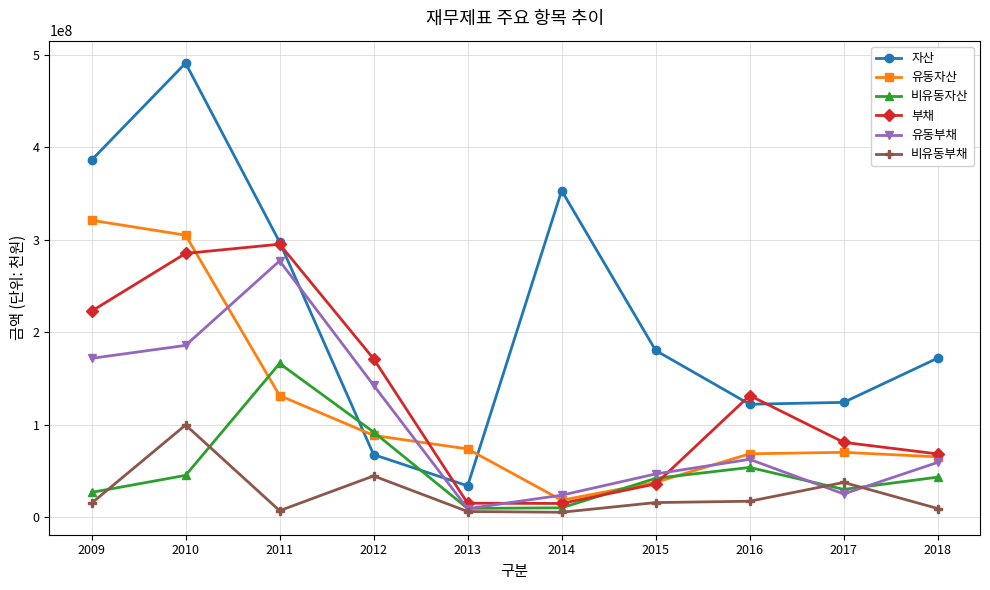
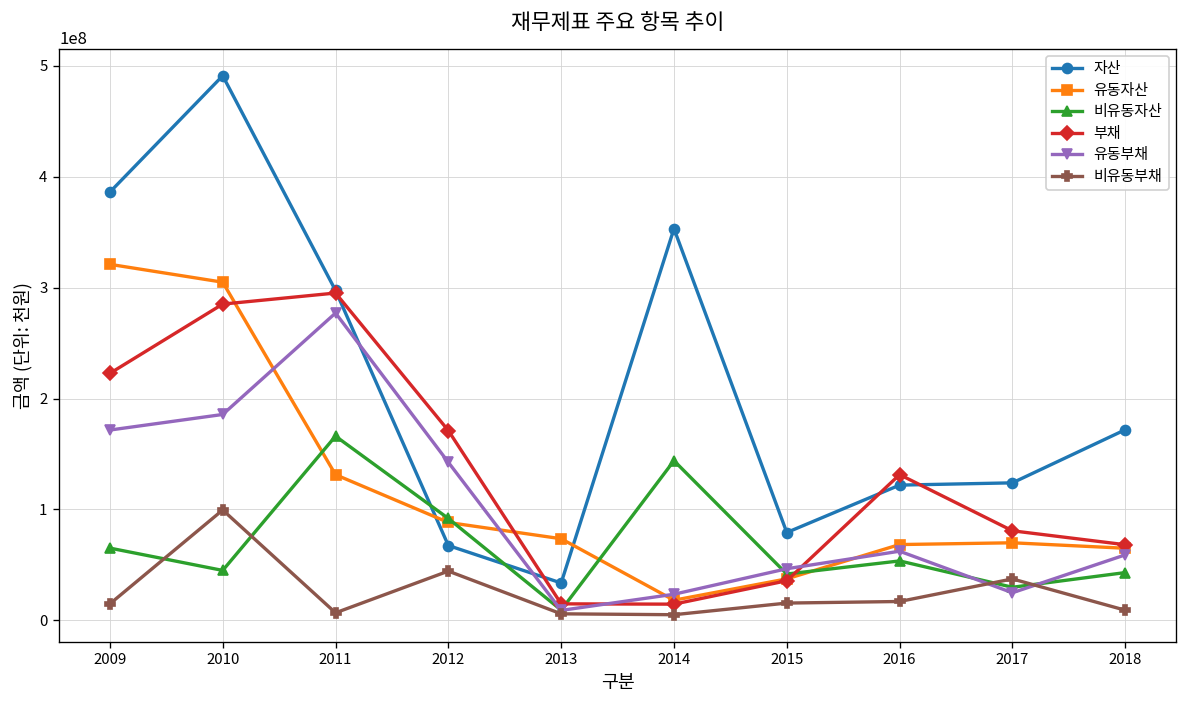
  {
    "자산": {
      "2009": 390000000,
      "2010": 490000000,
      "2012": 70000000,
      "2013": 30000000,
      "2014": 350000000,
-     "2015": 180000000,
+     "2015": 80000000,
      "2016": 120000000,
      "2017": 120000000,
      "2018": 170000000
    },
    "유동자산": {
      "2009": 320000000,
      "2010": 300000000,
      "2011": 130000000,
      "2012": 90000000,
      "2013": 70000000,
      "2014": 20000000,
      "2016": 70000000,
      "2017": 70000000,
      "2018": 70000000
    },
    "비유동자산": {
-     "2009": 30000000,
+     "2009": 70000000,
      "2010": 50000000,
      "2011": 170000000,
      "2012": 90000000,
-     "2014": 10000000,
+     "2014": 140000000,
      "2015": 40000000,
      "2016": 50000000,
      "2017": 30000000,
      "2018": 40000000
    },
    "부채": {
      "2009": 220000000,
      "2010": 290000000,
      "2012": 170000000,
      "2013": 10000000,
      "2014": 10000000,
      "2016": 130000000,
      "2017": 80000000,
      "2018": 70000000
    },
    "유동부채": {
      "2009": 170000000,
      "2010": 190000000,
      "2011": 280000000,
      "2012": 140000000,
      "2014": 20000000,
      "2015": 50000000,
      "2016": 60000000,
      "2017": 20000000,
      "2018": 60000000
    },
    "비유동부채": {
      "2009": 10000000,
      "2010": 100000000,
      "2011": 10000000,
      "2012": 40000000,
      "2013": 10000000,
      "2014": 10000000,
      "2015": 20000000,
      "2016": 20000000,
      "2017": 40000000,
      "2018": 10000000
    }
  }
